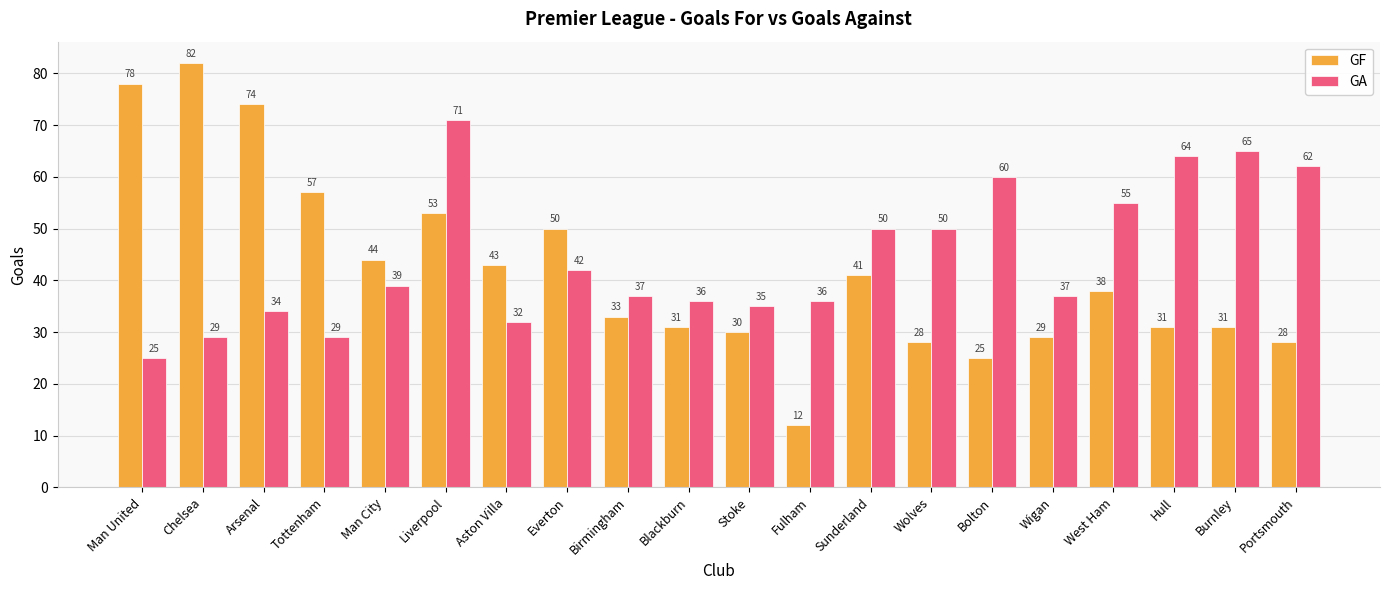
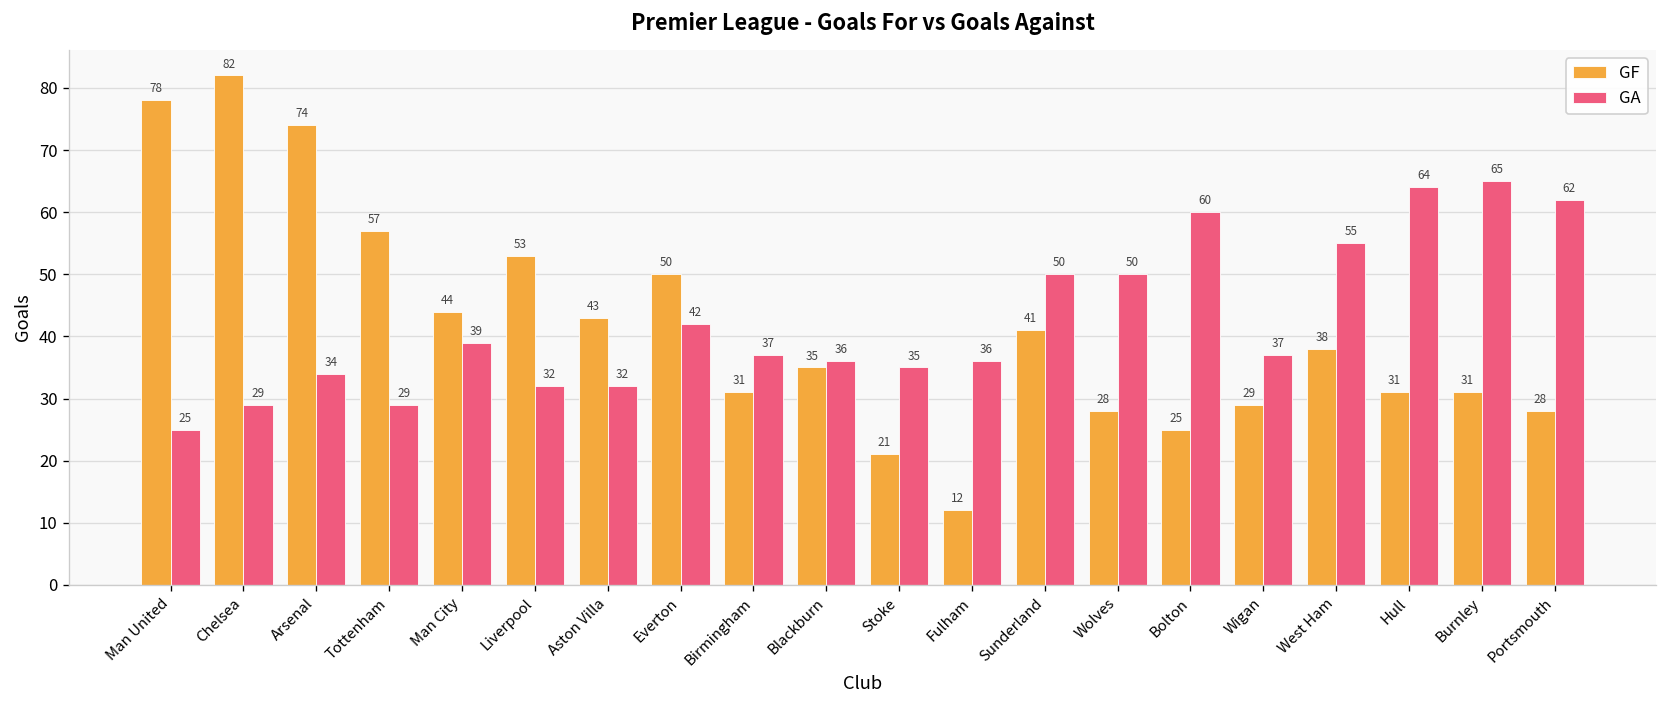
  {
    "GF": {
      "Man United": 78,
      "Chelsea": 82,
      "Arsenal": 74,
      "Tottenham": 57,
      "Man City": 44,
      "Liverpool": 53,
      "Aston Villa": 43,
      "Everton": 50,
-     "Birmingham": 33,
-     "Blackburn": 31,
-     "Stoke": 30,
+     "Birmingham": 31,
+     "Blackburn": 35,
+     "Stoke": 21,
      "Fulham": 12,
      "Sunderland": 41,
      "Wolves": 28,
      "Bolton": 25,
      "Wigan": 29,
      "West Ham": 38,
      "Hull": 31,
      "Burnley": 31,
      "Portsmouth": 28
    },
    "GA": {
      "Man United": 25,
      "Chelsea": 29,
      "Arsenal": 34,
      "Tottenham": 29,
      "Man City": 39,
-     "Liverpool": 71,
+     "Liverpool": 32,
      "Aston Villa": 32,
      "Everton": 42,
      "Birmingham": 37,
      "Blackburn": 36,
      "Stoke": 35,
      "Fulham": 36,
      "Sunderland": 50,
      "Wolves": 50,
      "Bolton": 60,
      "Wigan": 37,
      "West Ham": 55,
      "Hull": 64,
      "Burnley": 65,
      "Portsmouth": 62
    }
  }
